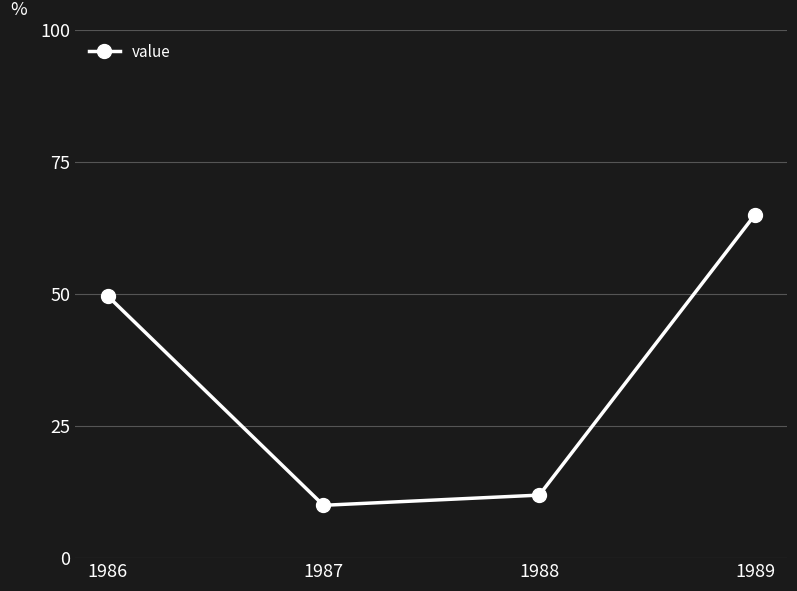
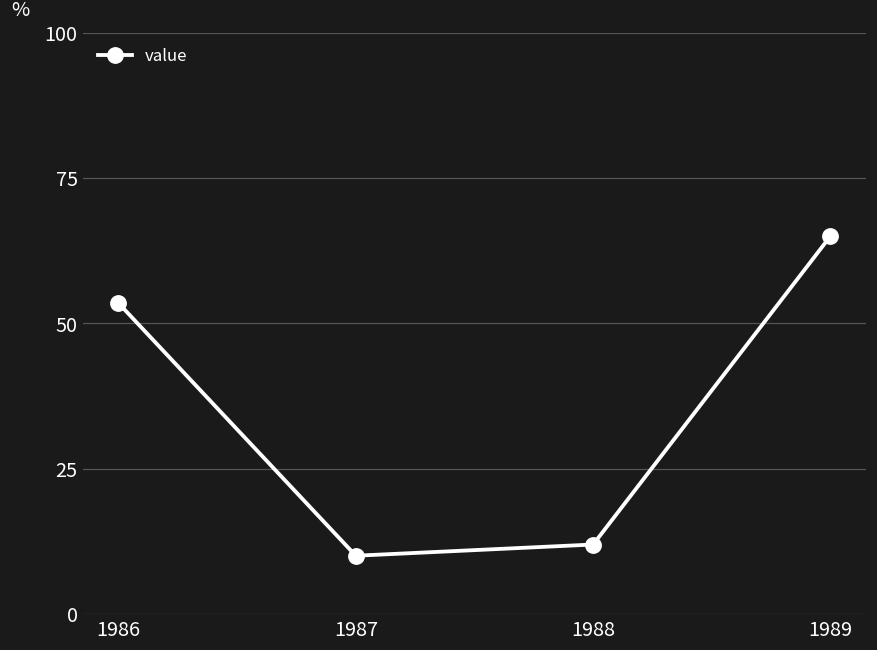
  {
-   "1986": 50,
+   "1986": 53,
    "1987": 10,
    "1988": 12,
    "1989": 65
  }
